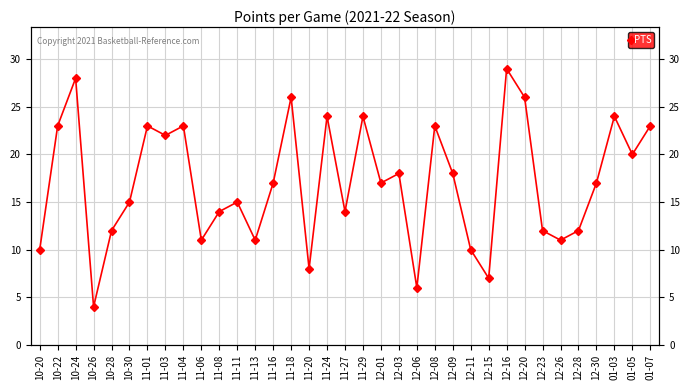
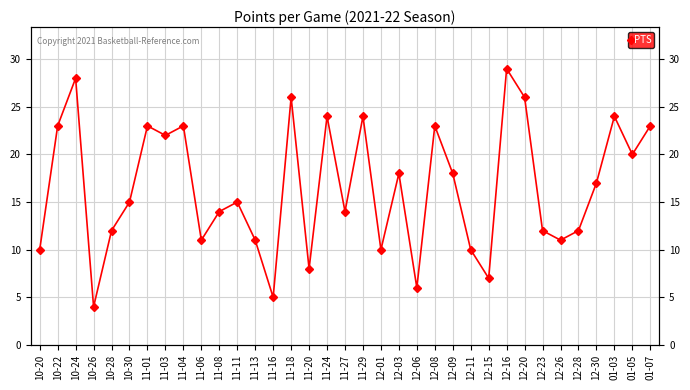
  {
    "10-20": 10,
    "10-22": 23,
    "10-24": 28,
    "10-26": 4,
    "10-28": 12,
    "10-30": 15,
    "11-01": 23,
    "11-03": 22,
    "11-04": 23,
    "11-06": 11,
    "11-08": 14,
    "11-11": 15,
    "11-13": 11,
-   "11-16": 17,
+   "11-16": 5,
    "11-18": 26,
    "11-20": 8,
    "11-24": 24,
    "11-27": 14,
    "11-29": 24,
-   "12-01": 17,
+   "12-01": 10,
    "12-03": 18,
    "12-06": 6,
    "12-08": 23,
    "12-09": 18,
    "12-11": 10,
    "12-15": 7,
    "12-16": 29,
    "12-20": 26,
    "12-23": 12,
    "12-26": 11,
    "12-28": 12,
    "12-30": 17,
    "01-03": 24,
    "01-05": 20,
    "01-07": 23
  }
